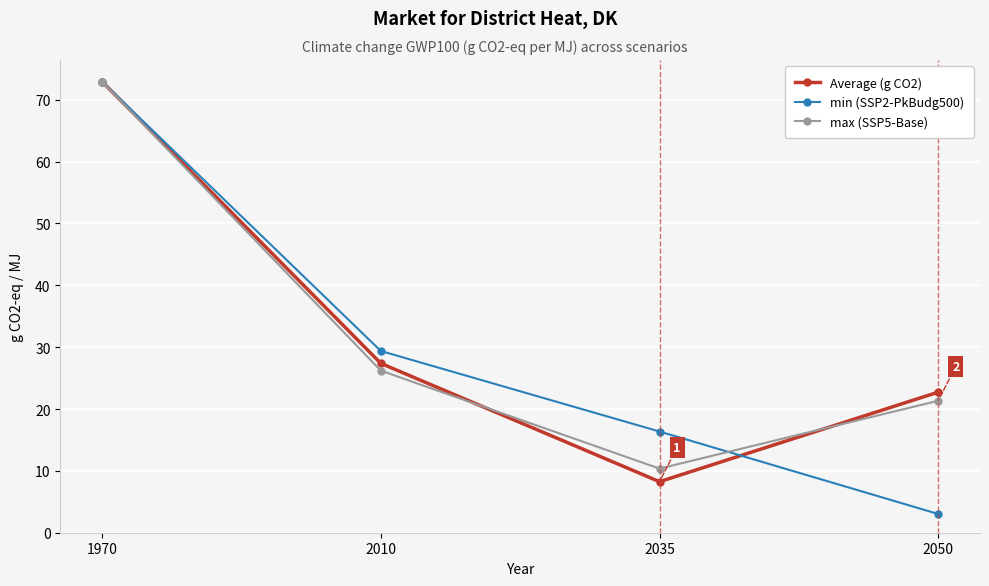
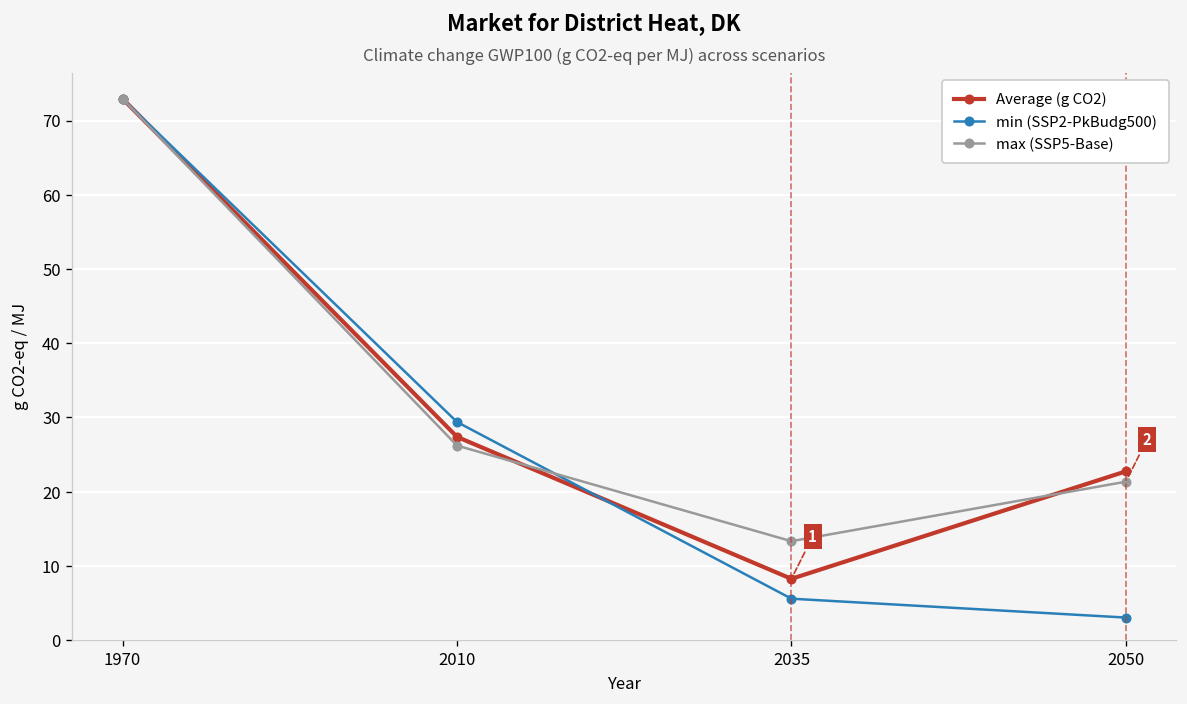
  {
    "Average (g CO2)": {
      "2010": 27,
      "2035": 8,
      "2050": 23
    },
    "min (SSP2-PkBudg500)": {
      "2010": 29,
-     "2035": 16,
+     "2035": 6,
      "2050": 3
    },
    "max (SSP5-Base)": {
      "2010": 26,
-     "2035": 10,
+     "2035": 13,
      "2050": 21
    }
  }
